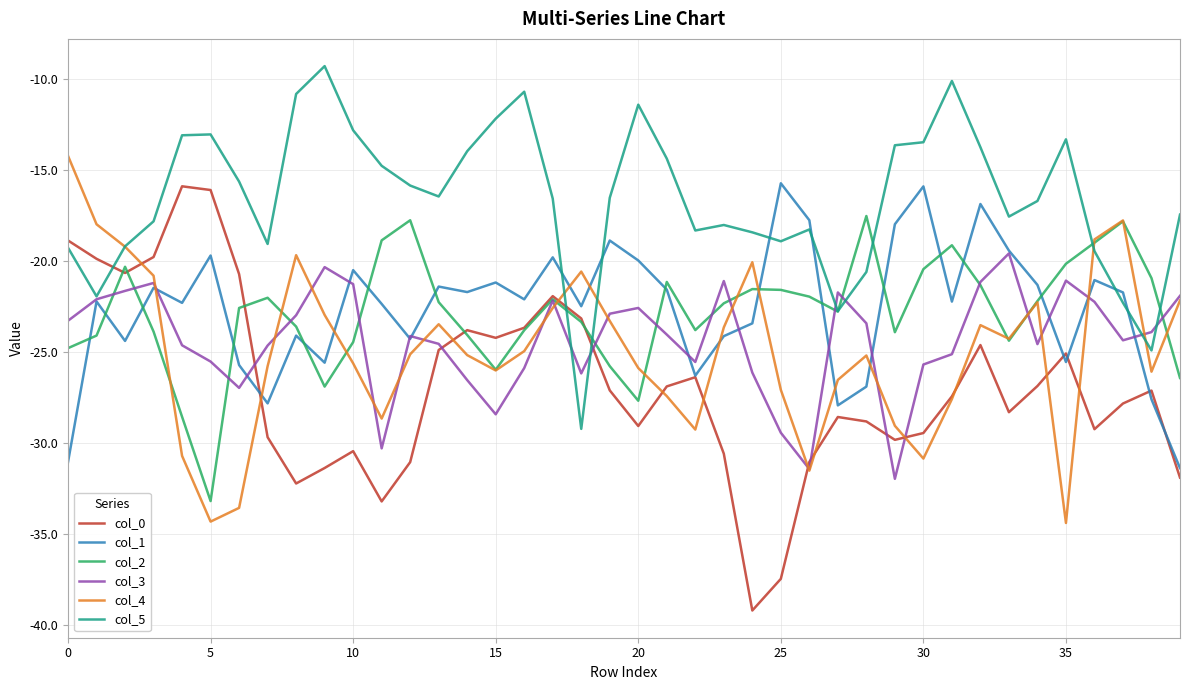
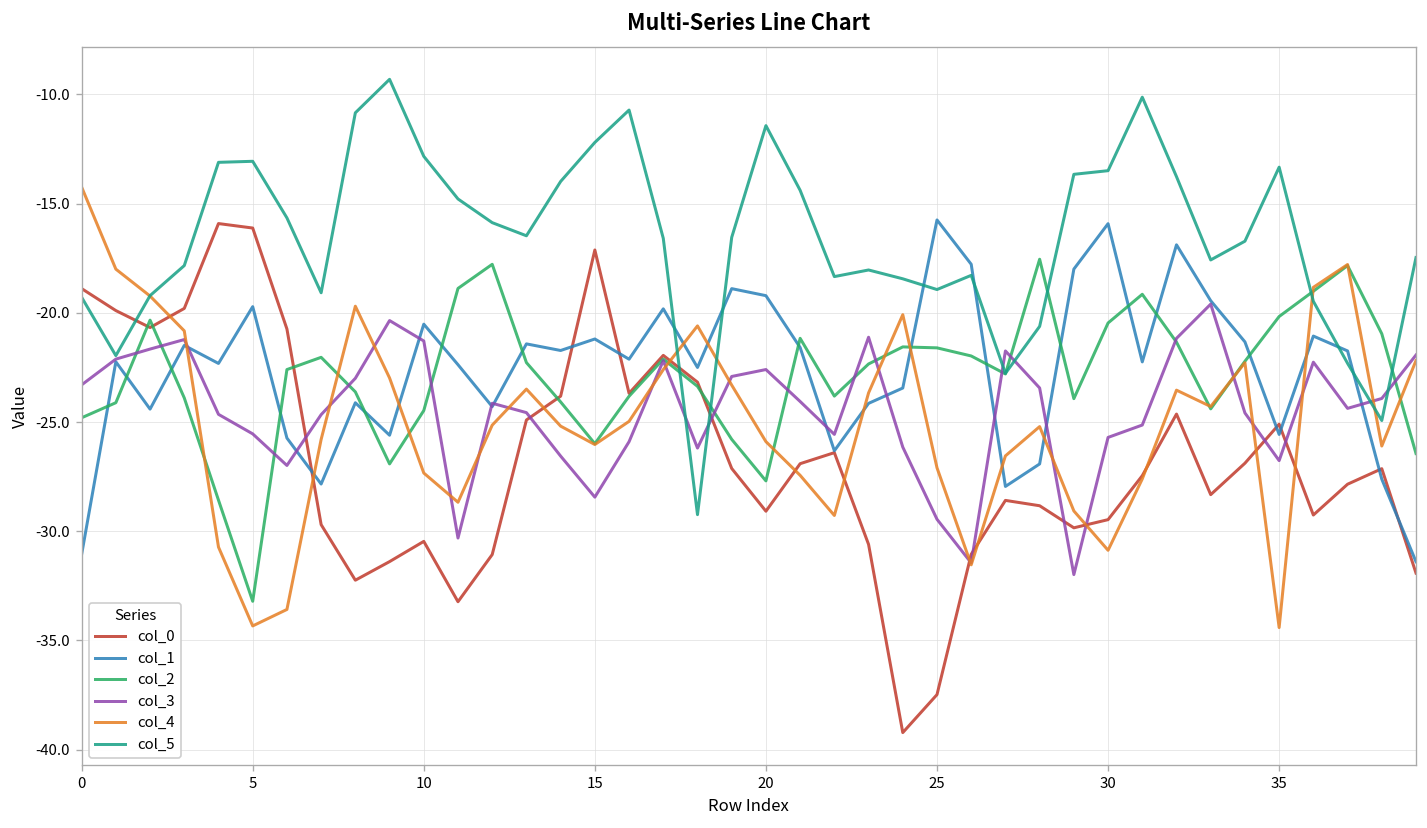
  {
    "col_0": {
      "0": -18.9,
      "5": -16.1,
      "10": -30.5,
-     "15": -24.2,
+     "15": -17.1,
      "20": -29.1,
      "25": -37.5,
      "30": -29.5,
      "35": -25.1
    },
    "col_1": {
      "0": -31.1,
      "5": -19.7,
      "10": -20.5,
      "15": -21.2,
-     "20": -20.0,
+     "20": -19.2,
      "25": -15.8,
      "30": -15.9,
      "35": -25.6
    },
    "col_3": {
      "0": -23.3,
      "5": -25.5,
      "10": -21.3,
      "15": -28.4,
      "20": -22.6,
      "25": -29.5,
      "30": -25.7,
-     "35": -21.1
+     "35": -26.8
    },
    "col_4": {
      "0": -14.2,
      "5": -34.3,
-     "10": -25.6,
+     "10": -27.3,
      "20": -25.9,
      "25": -27.1,
      "30": -30.9,
      "35": -34.4
    }
  }
